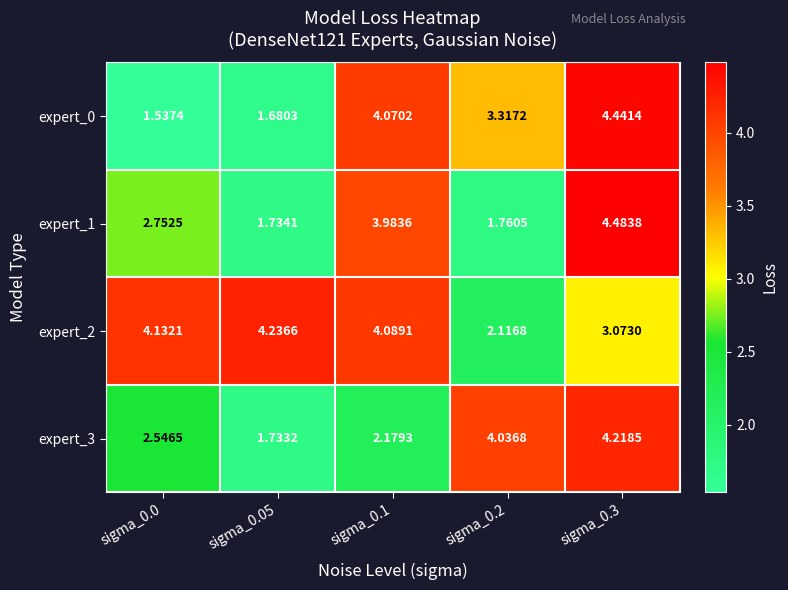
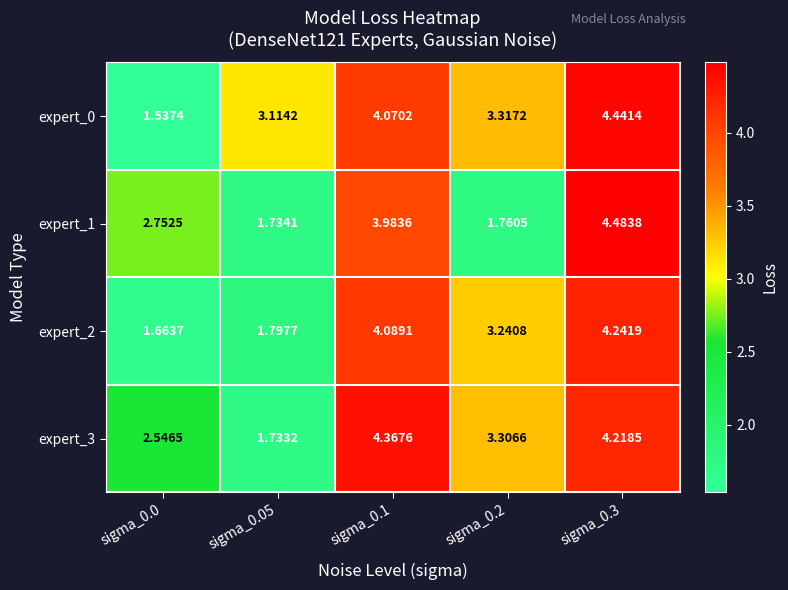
  {
    "expert_0": {
      "sigma_0.0": 1.5374,
-     "sigma_0.05": 1.6803,
+     "sigma_0.05": 3.1142,
      "sigma_0.1": 4.0702,
      "sigma_0.2": 3.3172,
      "sigma_0.3": 4.4414
    },
    "expert_1": {
      "sigma_0.0": 2.7525,
      "sigma_0.05": 1.7341,
      "sigma_0.1": 3.9836,
      "sigma_0.2": 1.7605,
      "sigma_0.3": 4.4838
    },
    "expert_2": {
-     "sigma_0.0": 4.1321,
-     "sigma_0.05": 4.2366,
+     "sigma_0.0": 1.6637,
+     "sigma_0.05": 1.7977,
      "sigma_0.1": 4.0891,
-     "sigma_0.2": 2.1168,
-     "sigma_0.3": 3.0730
+     "sigma_0.2": 3.2408,
+     "sigma_0.3": 4.2419
    },
    "expert_3": {
      "sigma_0.0": 2.5465,
      "sigma_0.05": 1.7332,
-     "sigma_0.1": 2.1793,
-     "sigma_0.2": 4.0368,
+     "sigma_0.1": 4.3676,
+     "sigma_0.2": 3.3066,
      "sigma_0.3": 4.2185
    }
  }
